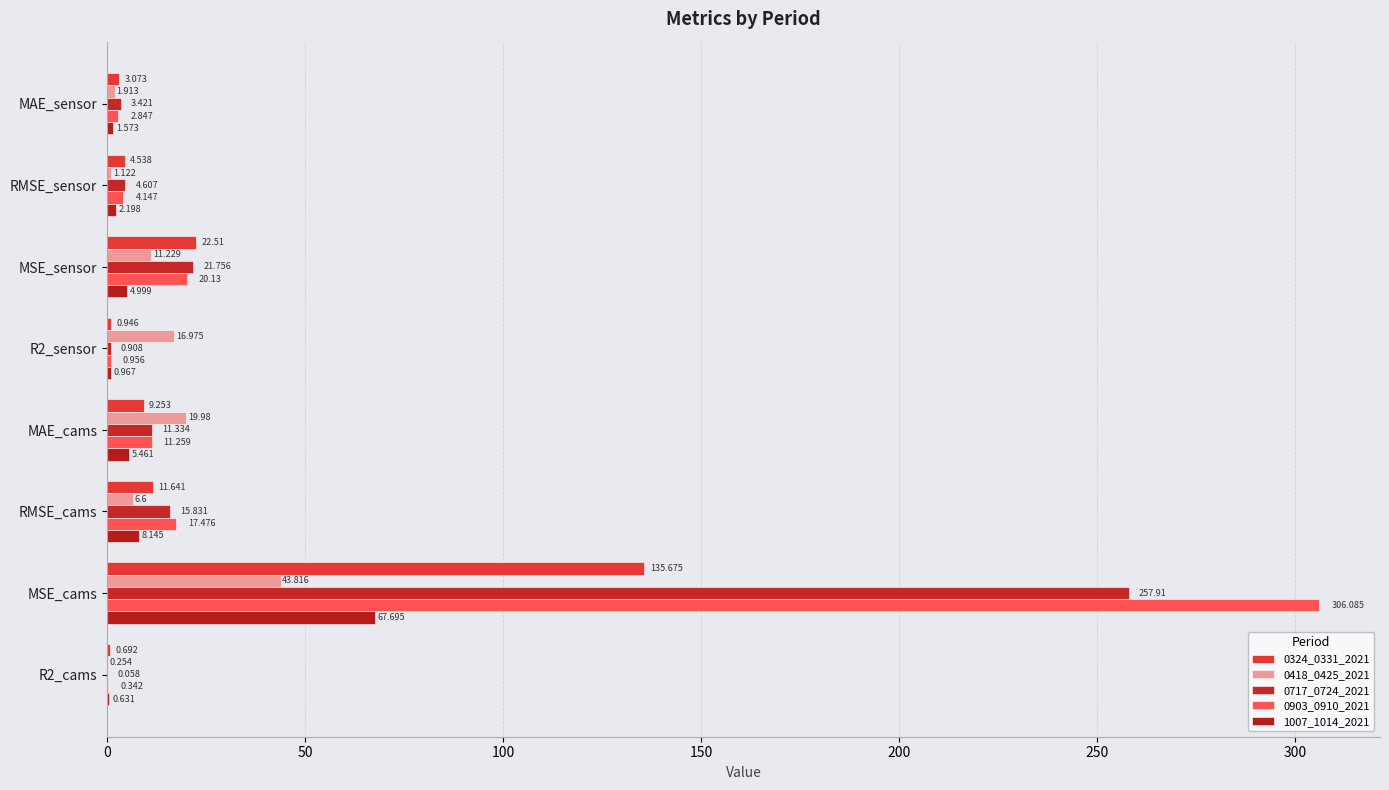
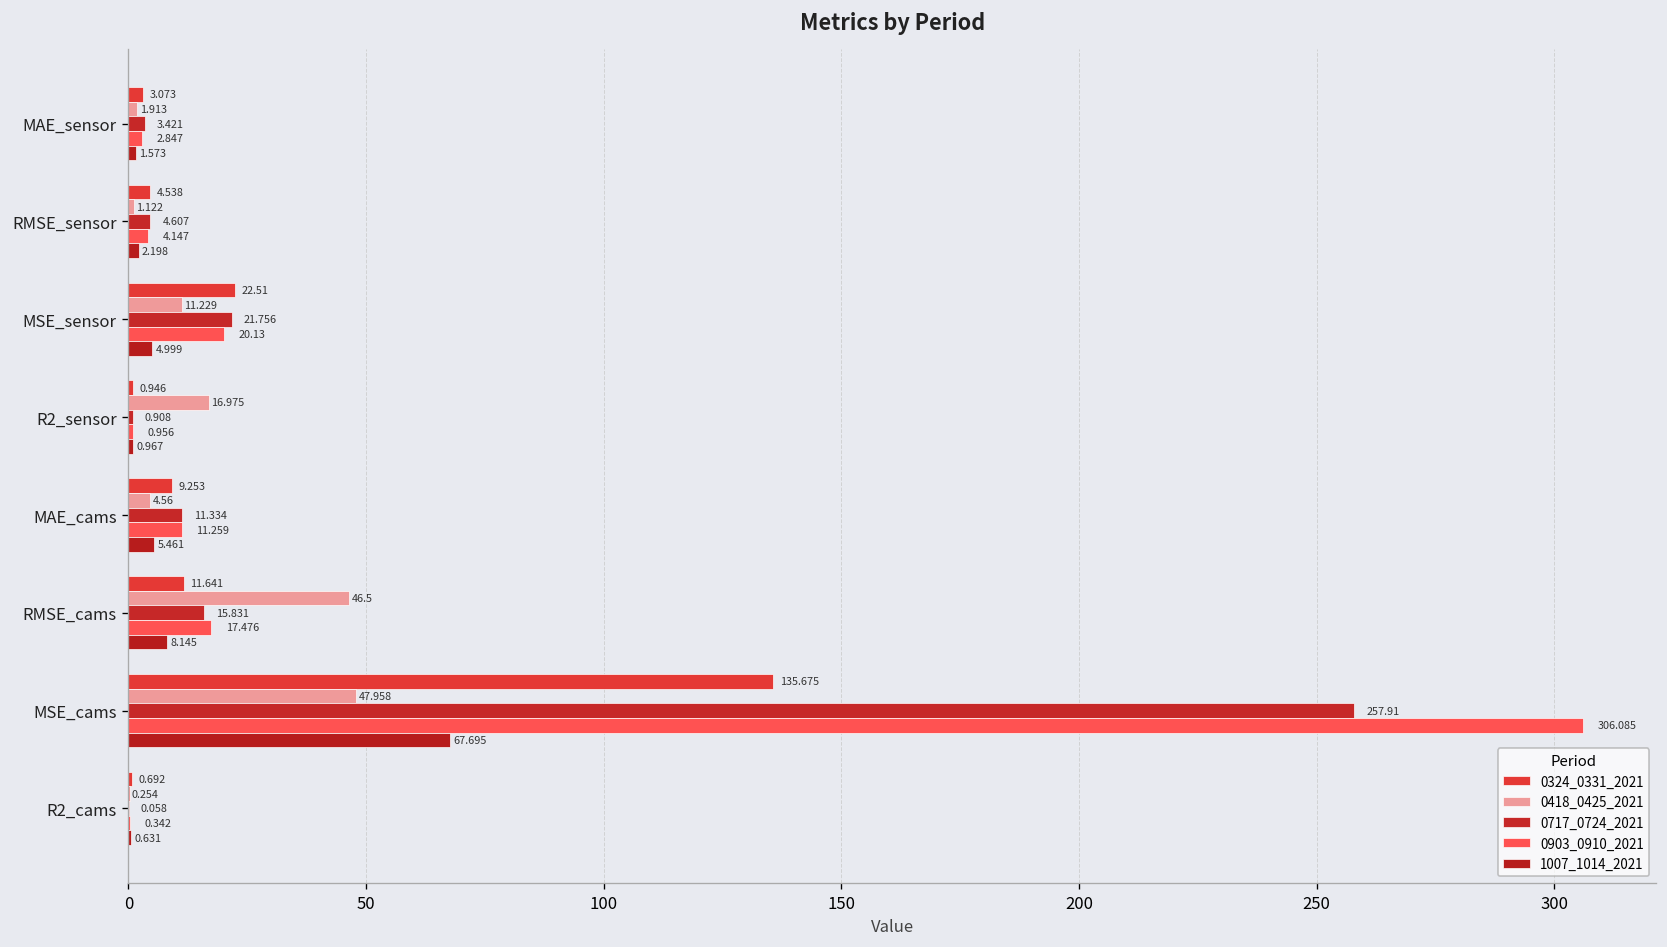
  {
    "0418_0425_2021": {
      "MAE_sensor": 1.913,
      "RMSE_sensor": 1.122,
      "MSE_sensor": 11.229,
      "R2_sensor": 16.975,
-     "MAE_cams": 19.98,
-     "RMSE_cams": 6.6,
-     "MSE_cams": 43.816,
+     "MAE_cams": 4.56,
+     "RMSE_cams": 46.5,
+     "MSE_cams": 47.958,
      "R2_cams": 0.254
    }
  }
